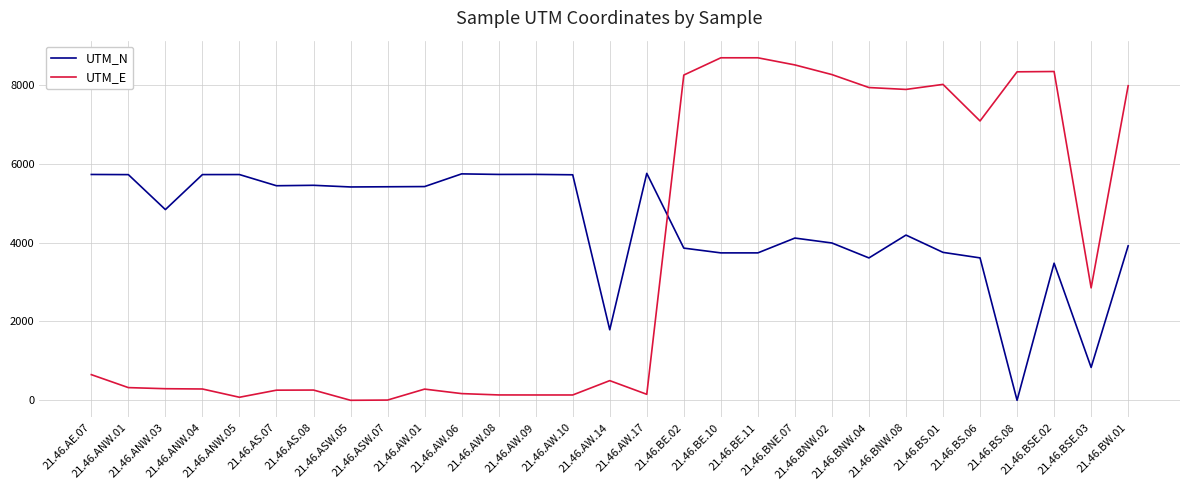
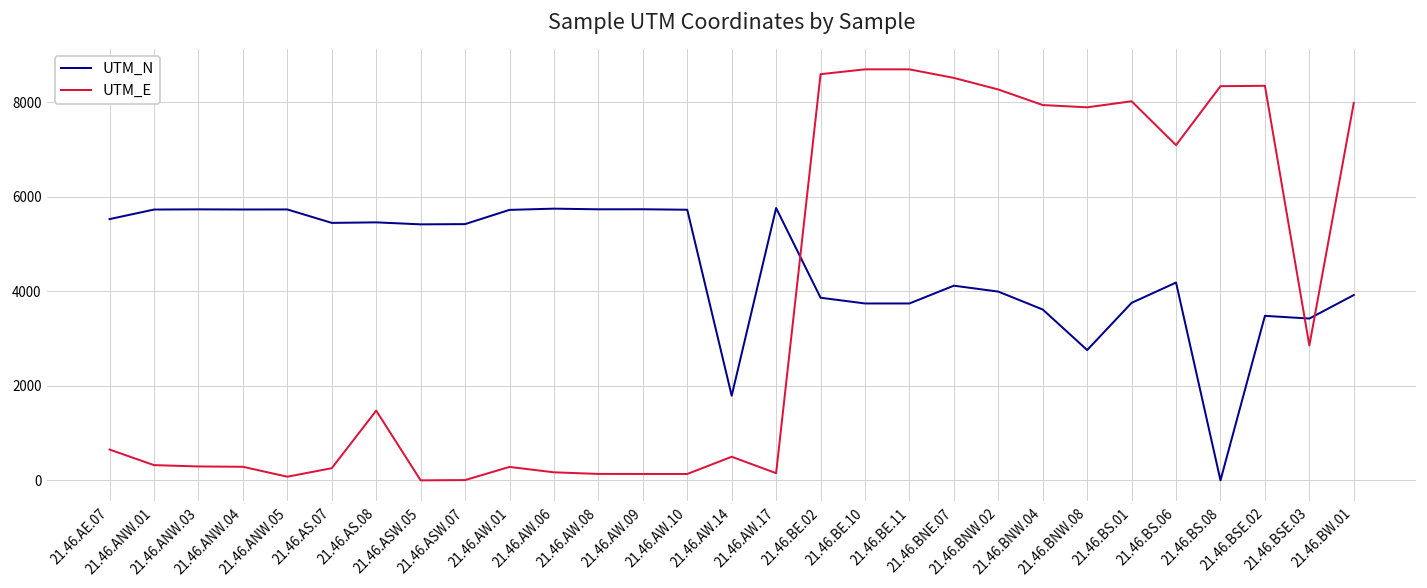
  {
    "UTM_N": {
-     "21.46.AE.07": 5700,
+     "21.46.AE.07": 5500,
      "21.46.ANW.01": 5700,
-     "21.46.ANW.03": 4800,
+     "21.46.ANW.03": 5700,
      "21.46.ANW.04": 5700,
      "21.46.ANW.05": 5700,
      "21.46.AS.07": 5400,
      "21.46.AS.08": 5500,
      "21.46.ASW.05": 5400,
      "21.46.ASW.07": 5400,
-     "21.46.AW.01": 5400,
+     "21.46.AW.01": 5700,
      "21.46.AW.06": 5700,
      "21.46.AW.08": 5700,
      "21.46.AW.09": 5700,
      "21.46.AW.10": 5700,
      "21.46.AW.14": 1800,
      "21.46.AW.17": 5800,
      "21.46.BE.02": 3900,
      "21.46.BE.10": 3700,
      "21.46.BE.11": 3700,
      "21.46.BNE.07": 4100,
      "21.46.BNW.02": 4000,
      "21.46.BNW.04": 3600,
-     "21.46.BNW.08": 4200,
+     "21.46.BNW.08": 2800,
      "21.46.BS.01": 3800,
-     "21.46.BS.06": 3600,
+     "21.46.BS.06": 4200,
      "21.46.BS.08": 0,
      "21.46.BSE.02": 3500,
-     "21.46.BSE.03": 800,
+     "21.46.BSE.03": 3400,
      "21.46.BW.01": 3900
    },
    "UTM_E": {
      "21.46.AE.07": 700,
      "21.46.ANW.01": 300,
      "21.46.ANW.03": 300,
      "21.46.ANW.04": 300,
      "21.46.ANW.05": 100,
      "21.46.AS.07": 300,
-     "21.46.AS.08": 300,
+     "21.46.AS.08": 1500,
      "21.46.ASW.05": 0,
      "21.46.ASW.07": 0,
      "21.46.AW.01": 300,
      "21.46.AW.06": 200,
      "21.46.AW.08": 100,
      "21.46.AW.09": 100,
      "21.46.AW.10": 100,
      "21.46.AW.14": 500,
      "21.46.AW.17": 200,
-     "21.46.BE.02": 8300,
+     "21.46.BE.02": 8600,
      "21.46.BE.10": 8700,
      "21.46.BE.11": 8700,
      "21.46.BNE.07": 8500,
      "21.46.BNW.02": 8300,
      "21.46.BNW.04": 7900,
      "21.46.BNW.08": 7900,
      "21.46.BS.01": 8000,
      "21.46.BS.06": 7100,
      "21.46.BS.08": 8300,
      "21.46.BSE.02": 8300,
      "21.46.BSE.03": 2900,
      "21.46.BW.01": 8000
    }
  }
